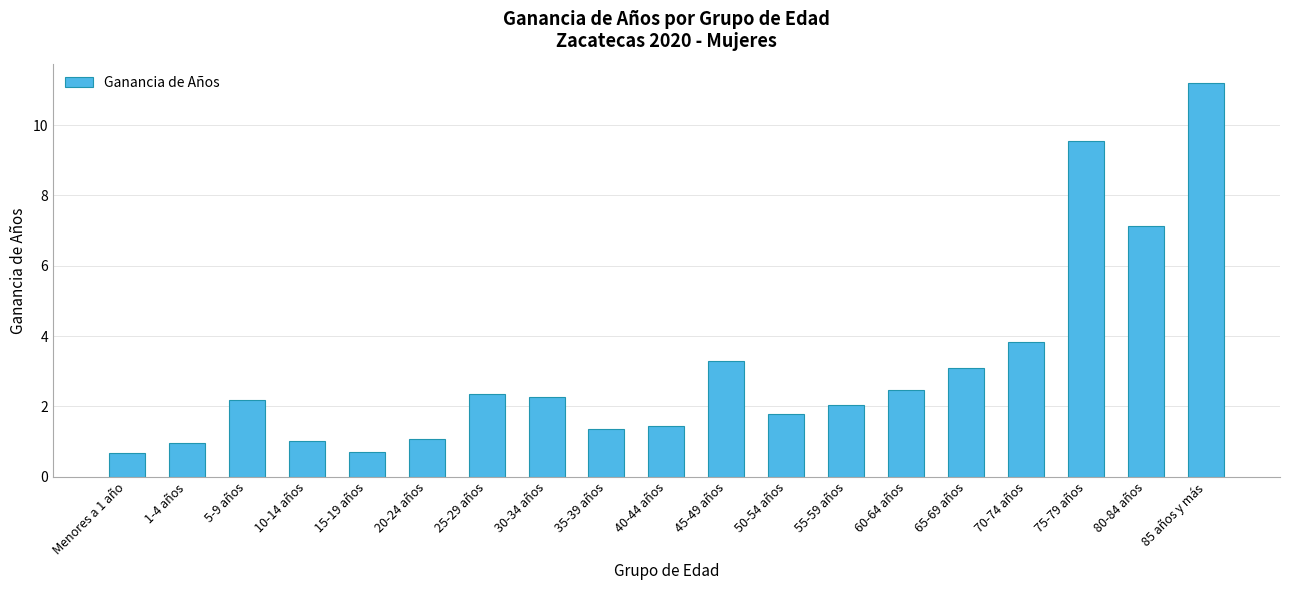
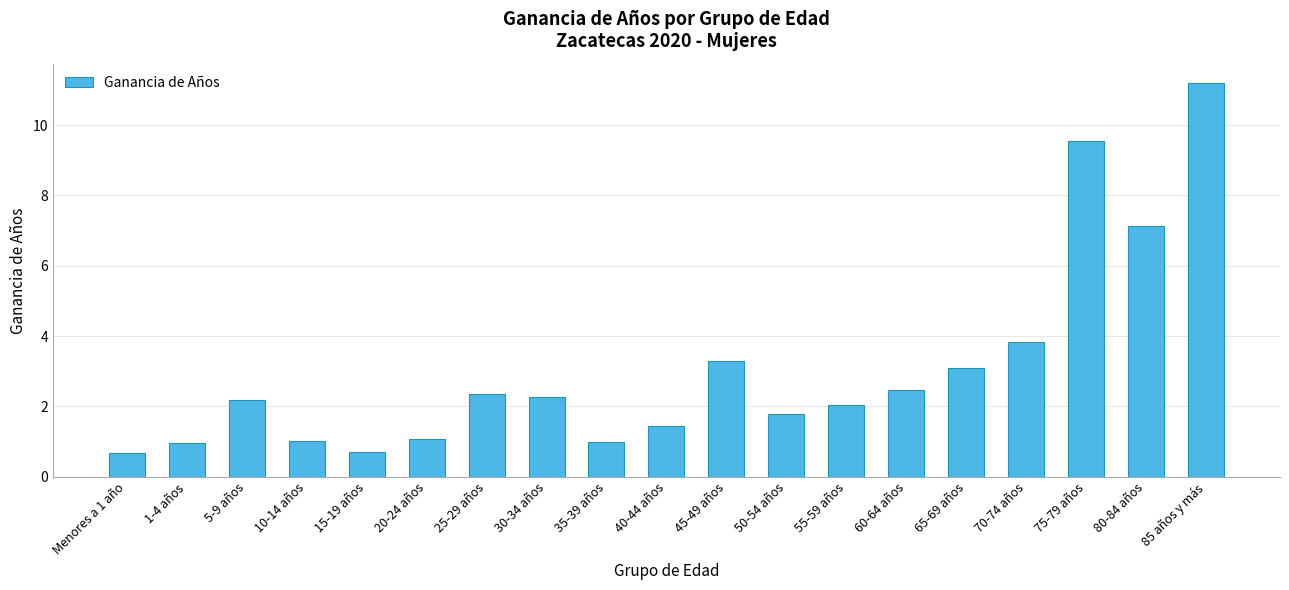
  {
    "Menores a 1 año": 0.7,
    "1-4 años": 1.0,
    "5-9 años": 2.2,
    "10-14 años": 1.0,
    "15-19 años": 0.7,
    "20-24 años": 1.1,
    "25-29 años": 2.4,
    "30-34 años": 2.3,
-   "35-39 años": 1.3,
+   "35-39 años": 1.0,
    "40-44 años": 1.4,
    "45-49 años": 3.3,
    "50-54 años": 1.8,
    "55-59 años": 2.0,
    "60-64 años": 2.5,
    "65-69 años": 3.1,
    "70-74 años": 3.8,
    "75-79 años": 9.5,
    "80-84 años": 7.1,
    "85 años y más": 11.2
  }
